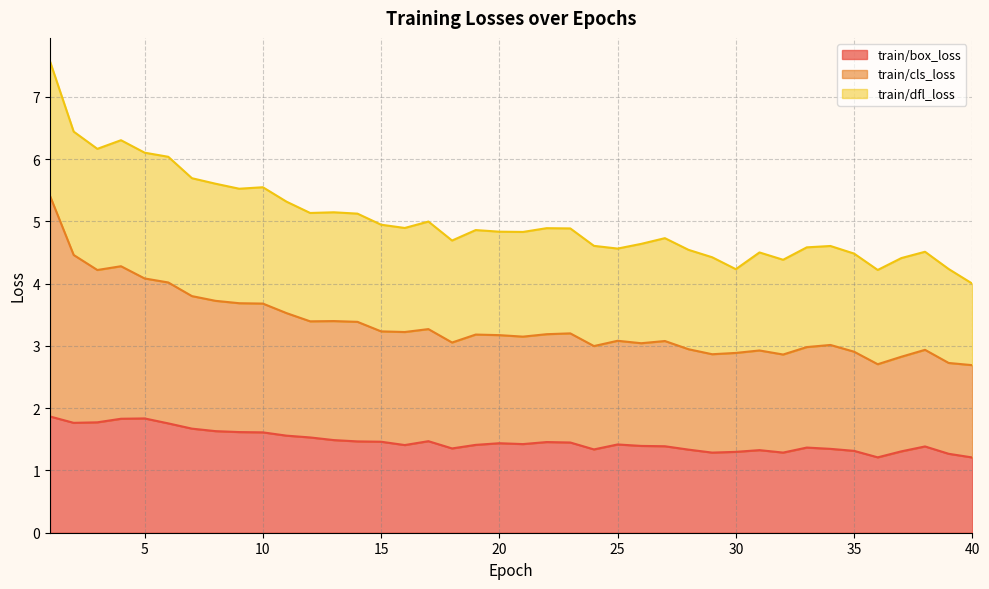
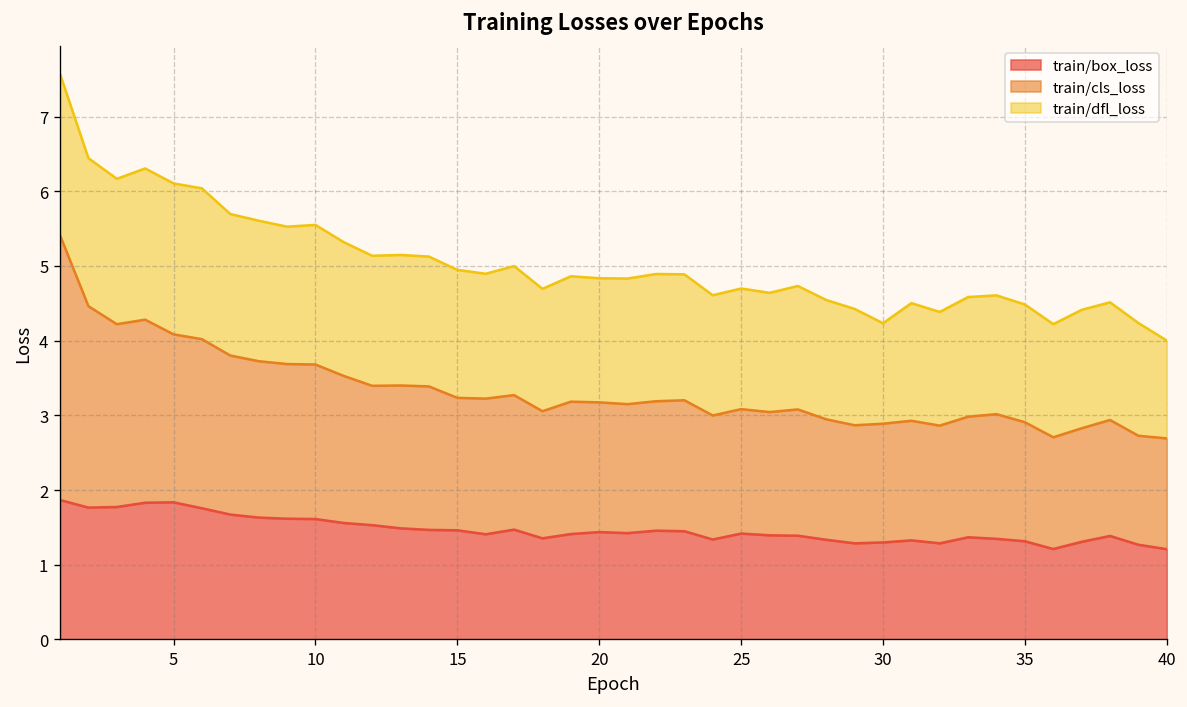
  {
    "train/dfl_loss": {
      "5": 2.0,
      "10": 1.9,
      "15": 1.7,
      "20": 1.7,
-     "25": 1.5,
+     "25": 1.6,
      "30": 1.3,
      "35": 1.6,
      "40": 1.3
    }
  }
